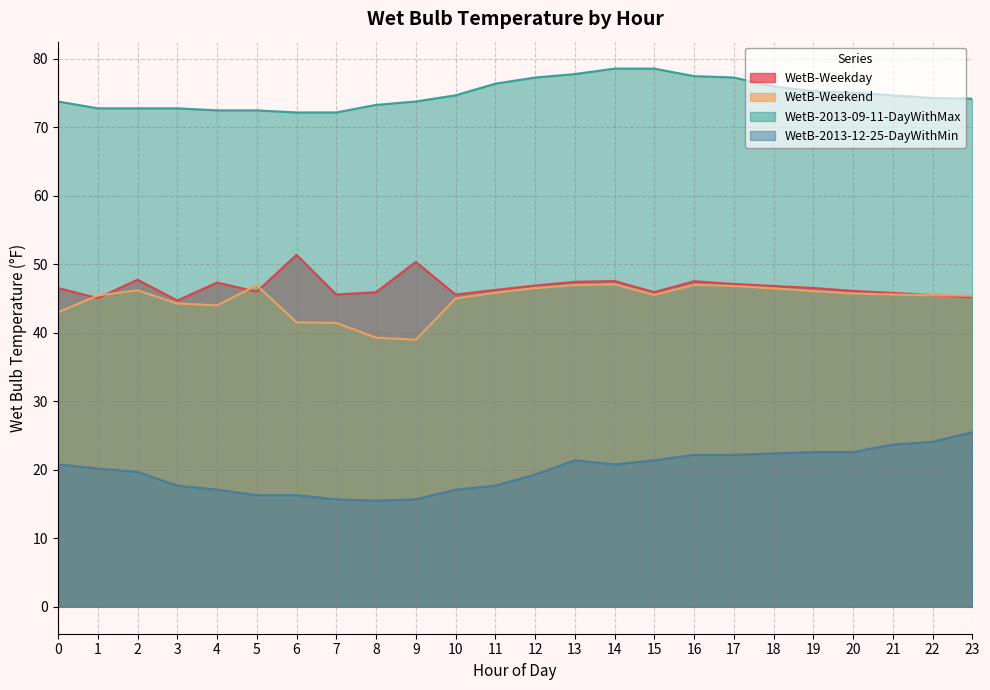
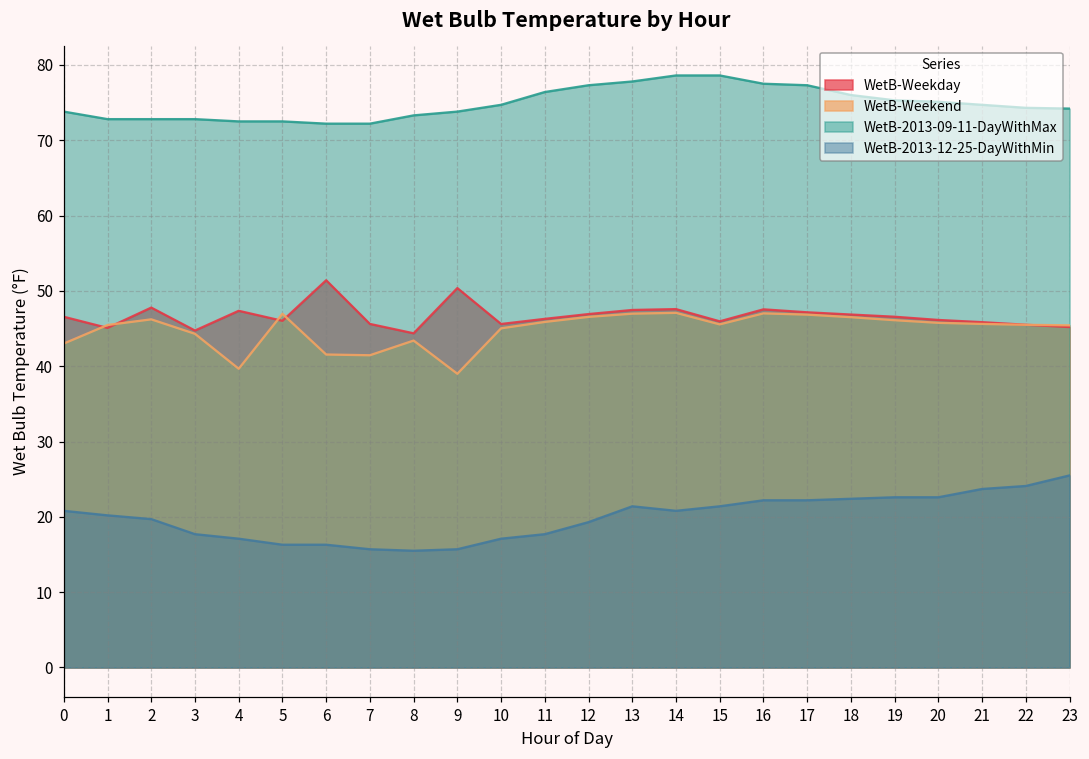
  {
    "WetB-Weekday": {
      "0": 47,
      "1": 45,
      "2": 48,
      "3": 45,
      "4": 47,
      "5": 46,
      "6": 51,
      "7": 46,
-     "8": 46,
+     "8": 44,
      "9": 50,
      "10": 46,
      "11": 46,
      "12": 47,
      "13": 47,
      "14": 48,
      "15": 46,
      "16": 48,
      "19": 47,
      "20": 46
    },
    "WetB-Weekend": {
      "0": 43,
      "1": 45,
      "2": 46,
      "3": 44,
-     "4": 44,
+     "4": 40,
      "5": 47,
      "6": 42,
      "7": 41,
-     "8": 39,
+     "8": 43,
      "9": 39,
      "10": 45,
      "11": 46,
      "12": 47,
      "13": 47,
      "14": 47,
      "15": 46,
      "16": 47,
      "19": 46,
      "20": 46
    }
  }
